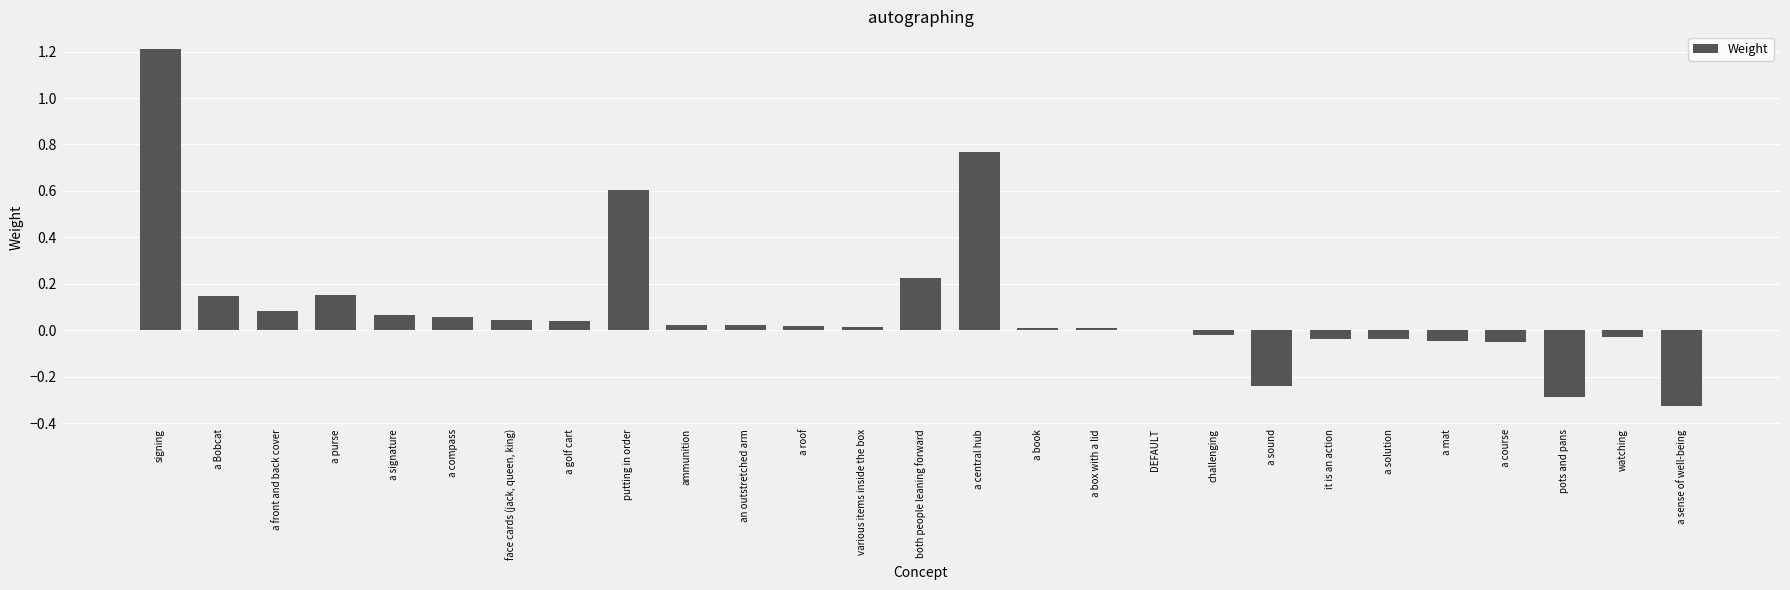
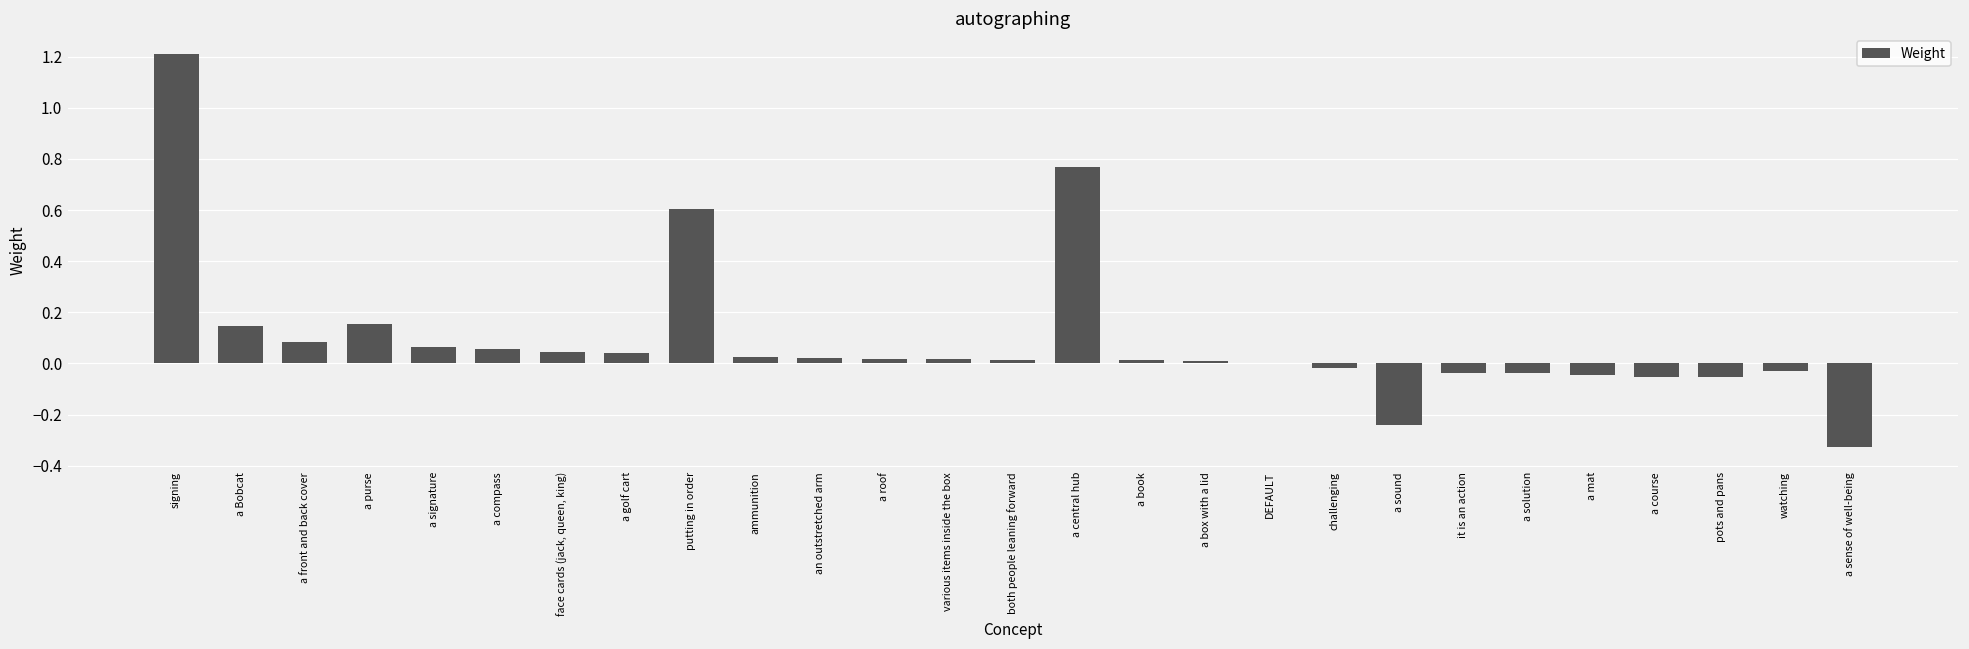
  {
    "signing": 1.21,
    "a Bobcat": 0.15,
    "a front and back cover": 0.08,
    "a purse": 0.15,
    "a signature": 0.06,
    "a compass": 0.06,
    "face cards (jack, queen, king)": 0.04,
    "a golf cart": 0.04,
    "putting in order": 0.60,
    "ammunition": 0.02,
    "an outstretched arm": 0.02,
    "a roof": 0.02,
    "various items inside the box": 0.02,
-   "both people leaning forward": 0.23,
+   "both people leaning forward": 0.01,
    "a central hub": 0.77,
    "a book": 0.01,
    "a box with a lid": 0.01,
    "DEFAULT": 0.00,
    "challenging": -0.02,
    "a sound": -0.24,
    "it is an action": -0.04,
    "a solution": -0.04,
    "a mat": -0.05,
    "a course": -0.05,
-   "pots and pans": -0.29,
+   "pots and pans": -0.05,
    "watching": -0.03,
    "a sense of well-being": -0.33
  }
